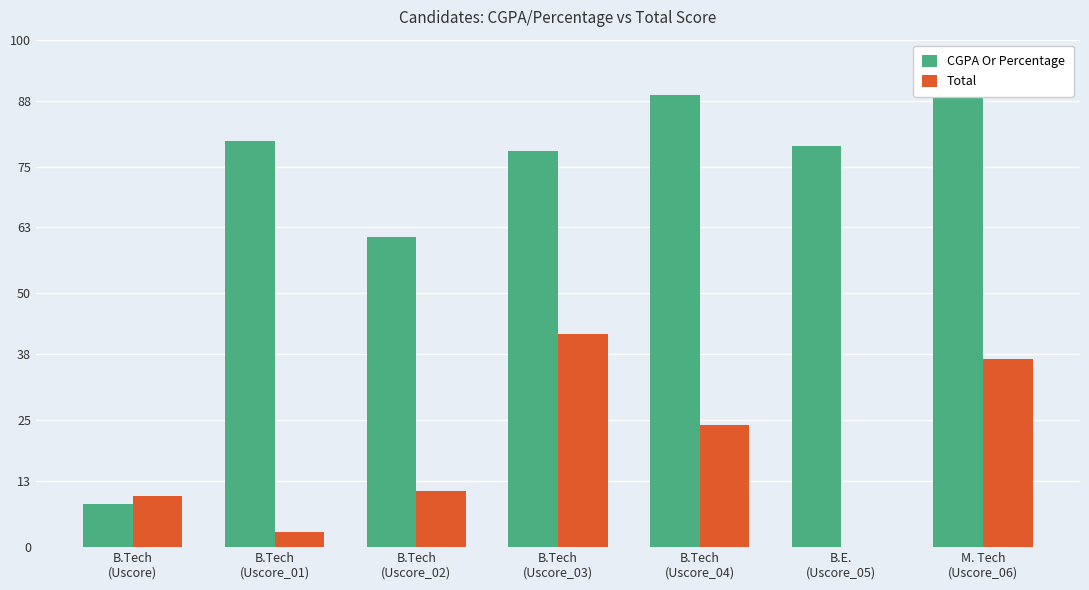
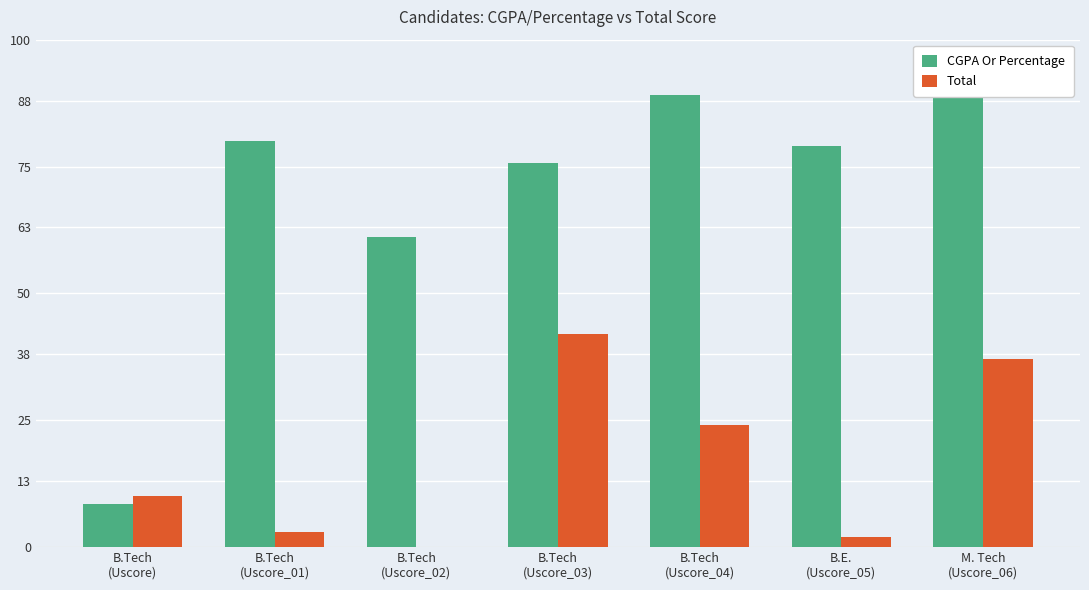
  {
    "CGPA Or Percentage": {
      "B.Tech (Uscore)": 9,
      "B.Tech (Uscore_01)": 80,
      "B.Tech (Uscore_02)": 61,
-     "B.Tech (Uscore_03)": 78,
+     "B.Tech (Uscore_03)": 76,
      "B.Tech (Uscore_04)": 89,
      "B.E. (Uscore_05)": 79
    },
    "Total": {
      "B.Tech (Uscore)": 10,
      "B.Tech (Uscore_01)": 3,
-     "B.Tech (Uscore_02)": 11,
+     "B.Tech (Uscore_02)": 0,
      "B.Tech (Uscore_03)": 42,
      "B.Tech (Uscore_04)": 24,
-     "B.E. (Uscore_05)": 0,
+     "B.E. (Uscore_05)": 2,
      "M. Tech (Uscore_06)": 37
    }
  }
